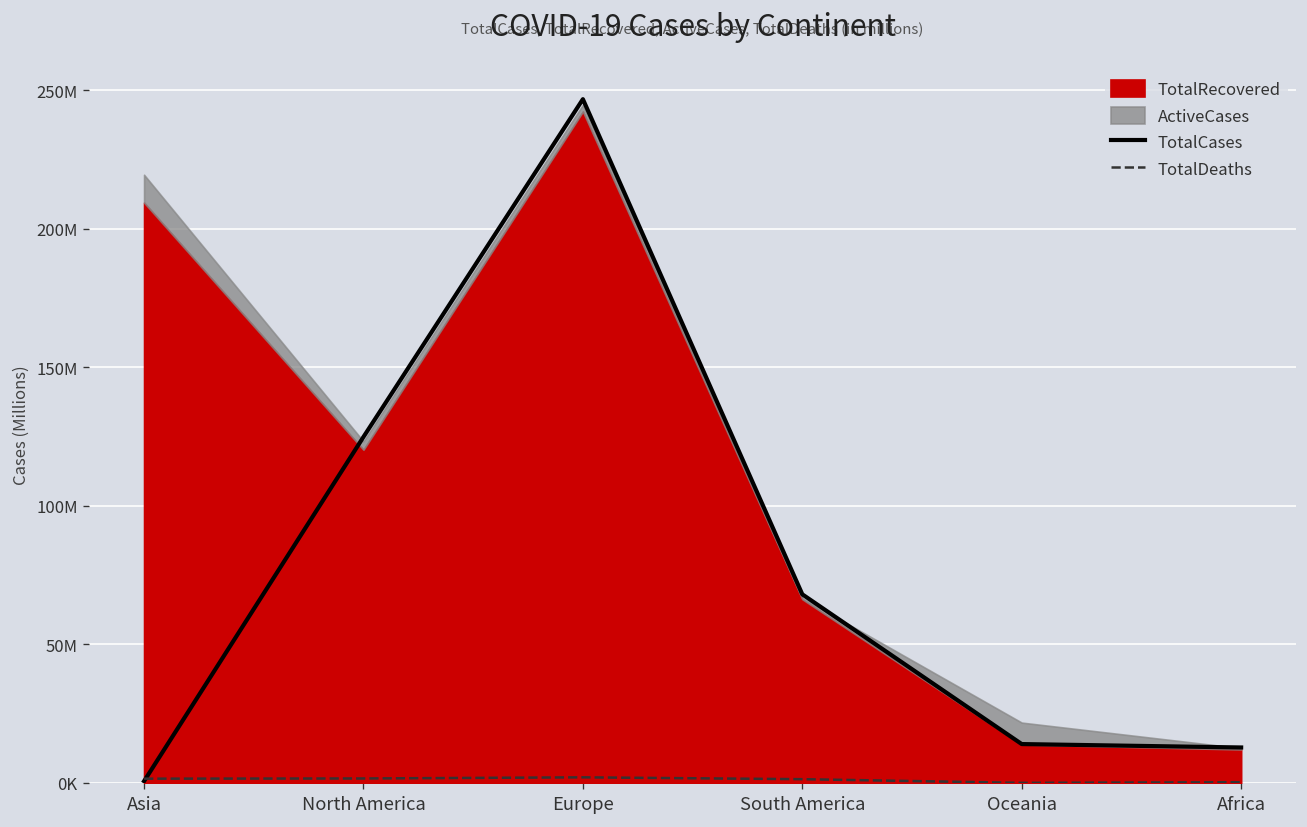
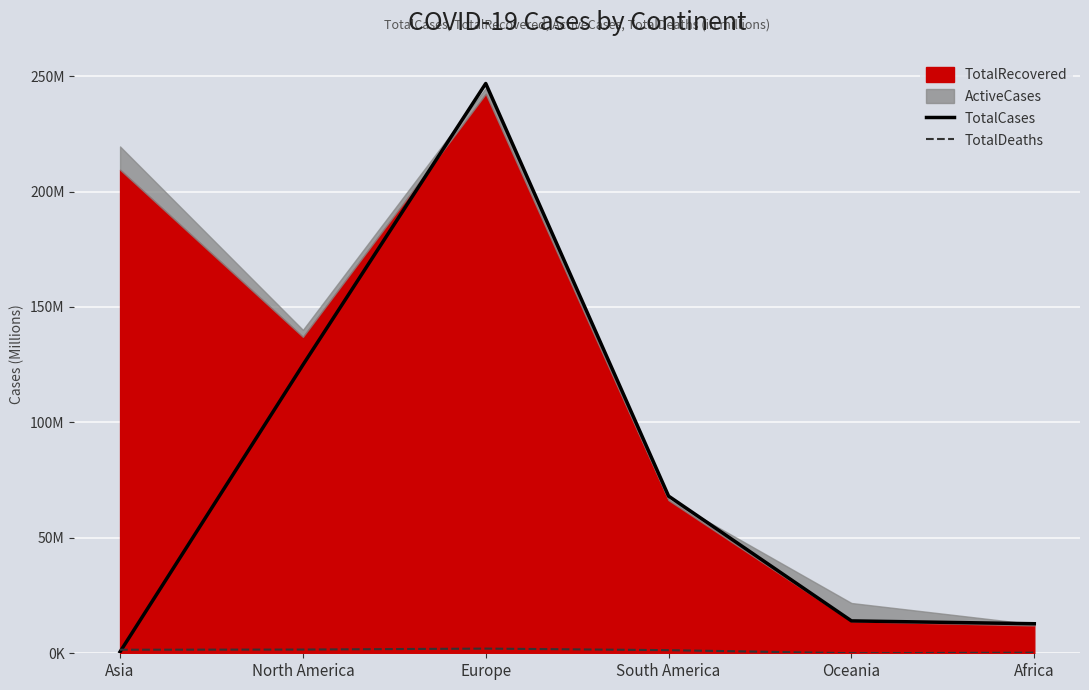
  {
    "TotalRecovered": {
      "Asia": 209000000,
-     "North America": 120000000,
+     "North America": 137000000,
      "Europe": 242000000
    },
    "TotalCases": {
      "North America": 125000000,
      "Europe": 247000000,
      "South America": 68000000
    },
    "ActiveCases": {
      "Asia": 10000000,
      "North America": 3000000,
      "Europe": 2000000,
      "Oceania": 8000000
    },
    "TotalDeaths": {
      "North America": 2000000,
      "Europe": 2000000,
      "South America": 1000000,
      "Oceania": 0,
      "Africa": 0
    }
  }
